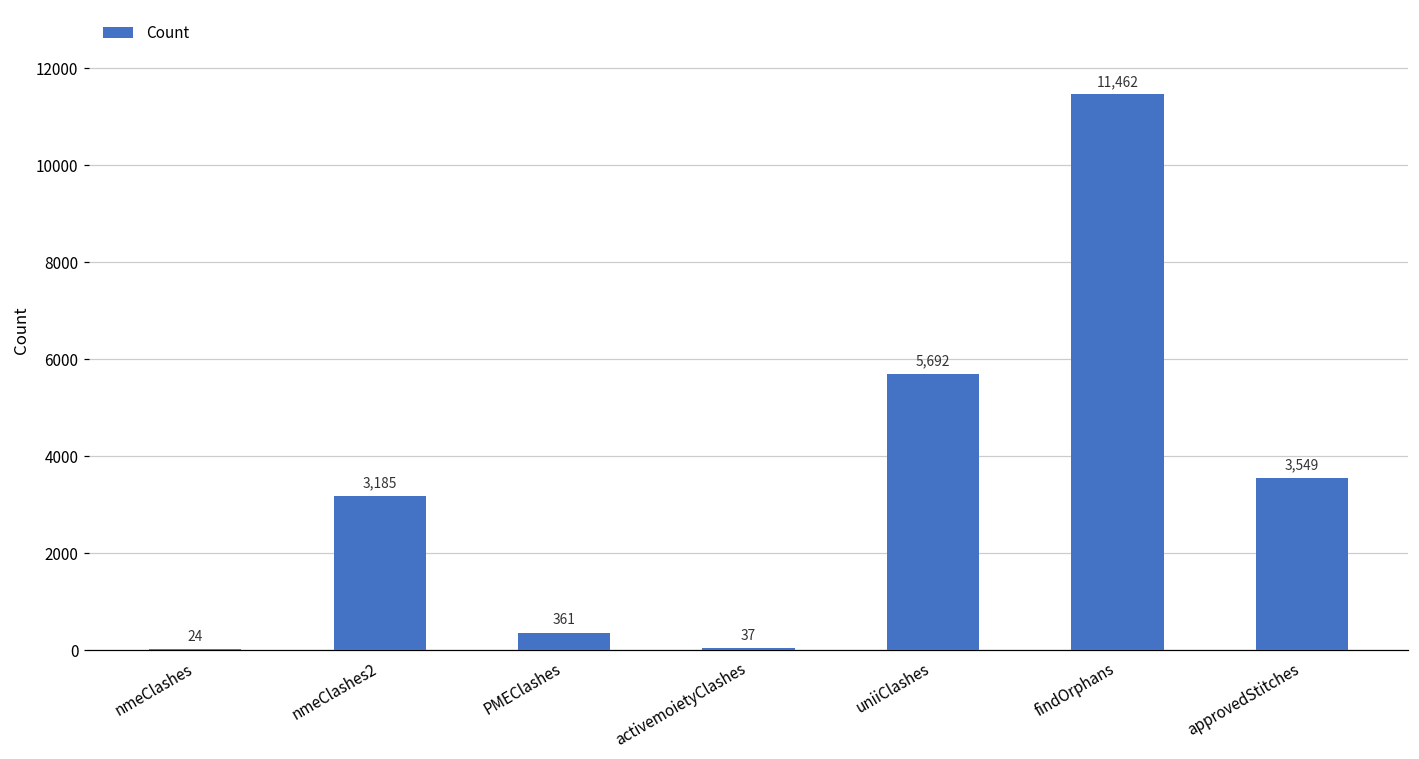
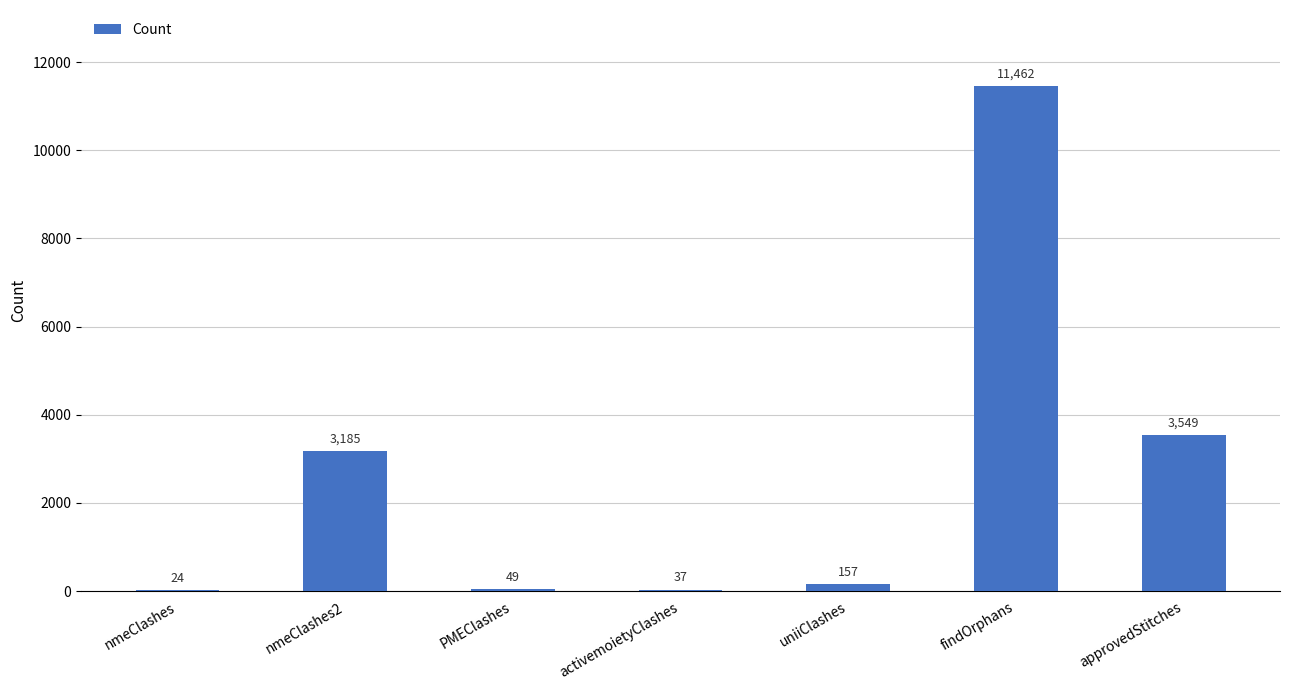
  {
    "nmeClashes": "24",
    "nmeClashes2": "3,185",
-   "PMEClashes": "361",
+   "PMEClashes": "49",
    "activemoietyClashes": "37",
-   "uniiClashes": "5,692",
+   "uniiClashes": "157",
    "findOrphans": "11,462",
    "approvedStitches": "3,549"
  }
